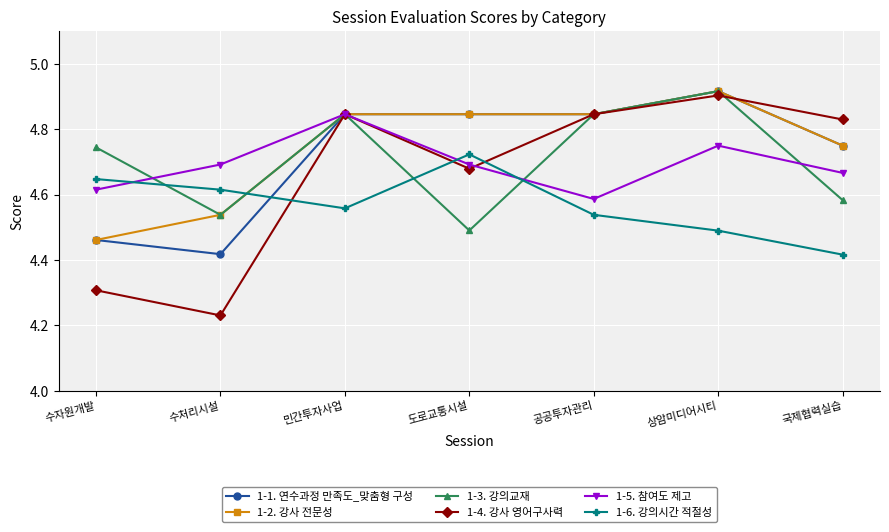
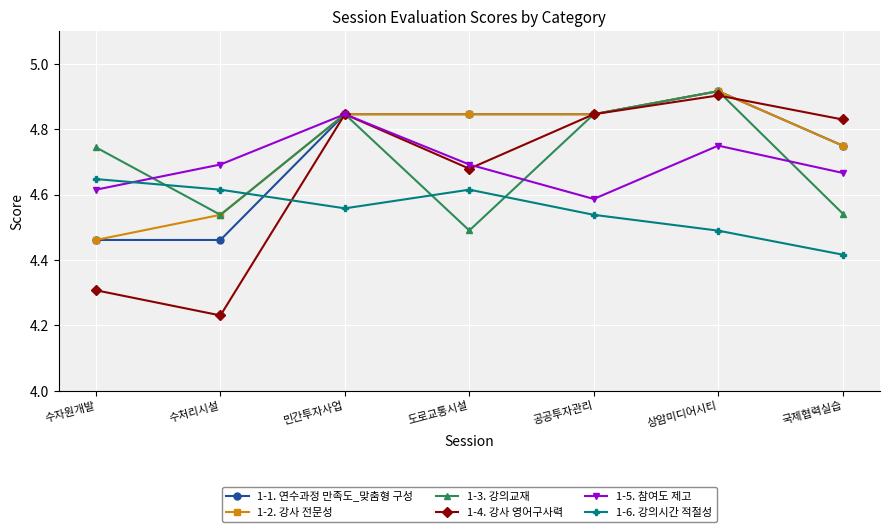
  {
    "1-1. 연수과정 만족도_맞춤형 구성": {
-     "수처리시설": 4.42
+     "수처리시설": 4.46
    },
    "1-3. 강의교재": {
      "수자원개발": 4.74,
      "도로교통시설": 4.49,
-     "국제협력실습": 4.58
+     "국제협력실습": 4.54
    },
    "1-4. 강사 영어구사력": {
      "수자원개발": 4.31,
      "수처리시설": 4.23,
      "도로교통시설": 4.68,
      "상암미디어시티": 4.90,
      "국제협력실습": 4.83
    },
    "1-5. 참여도 제고": {
      "수자원개발": 4.62,
      "수처리시설": 4.69,
      "도로교통시설": 4.69,
      "공공투자관리": 4.59,
      "상암미디어시티": 4.75,
      "국제협력실습": 4.67
    },
    "1-6. 강의시간 적절성": {
      "수자원개발": 4.65,
      "수처리시설": 4.62,
      "민간투자사업": 4.56,
-     "도로교통시설": 4.72,
+     "도로교통시설": 4.62,
      "공공투자관리": 4.54,
      "상암미디어시티": 4.49,
      "국제협력실습": 4.42
    }
  }
